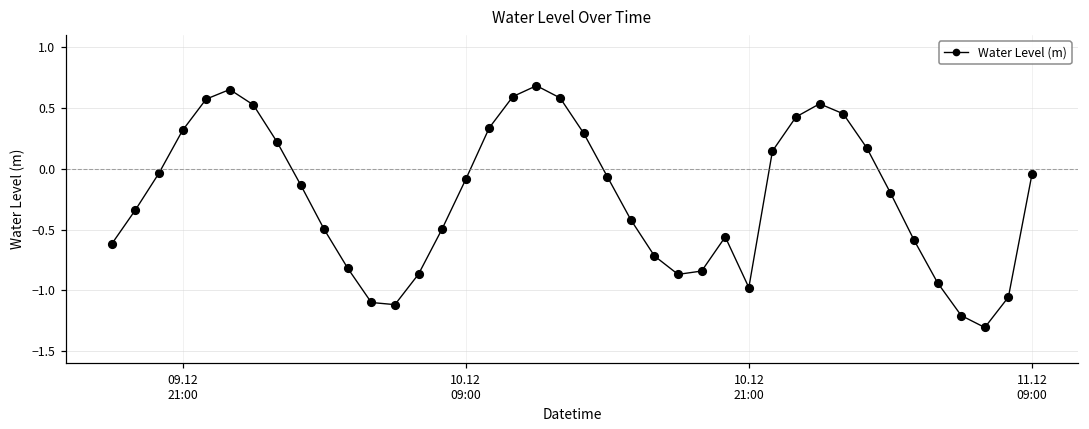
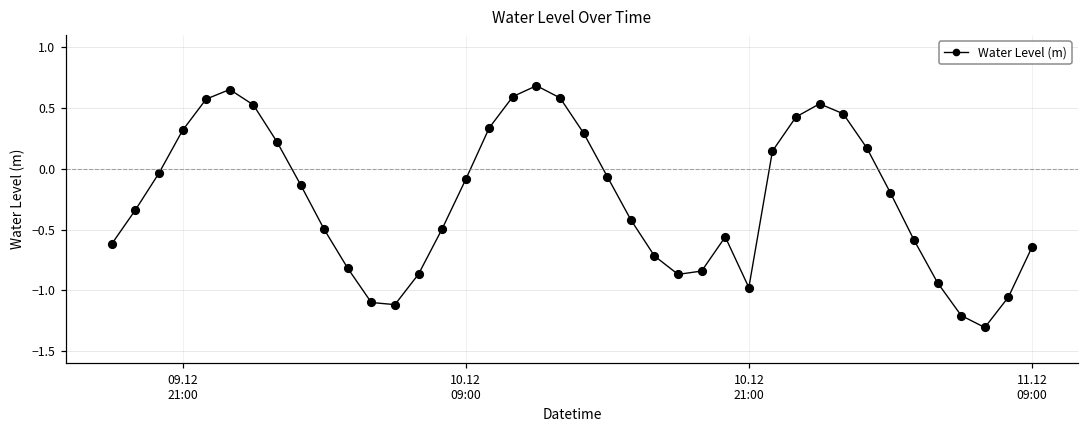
  {
    "09.12 21:00": 0.32,
    "10.12 09:00": -0.09,
    "10.12 21:00": -0.98,
-   "11.12 09:00": -0.04
+   "11.12 09:00": -0.65
  }
